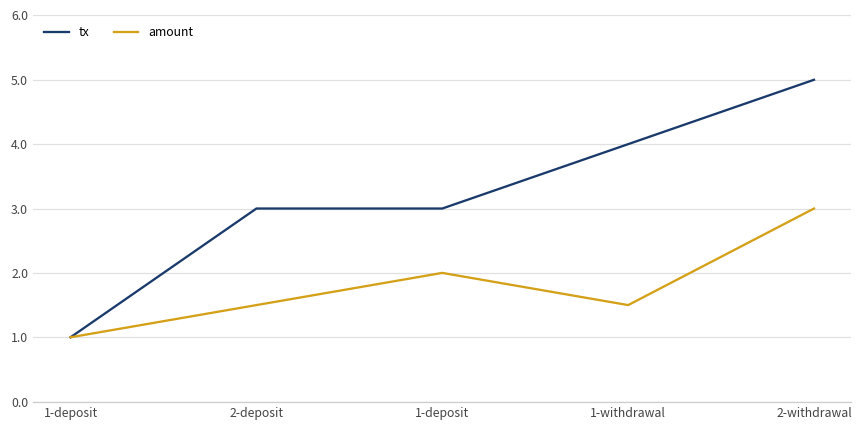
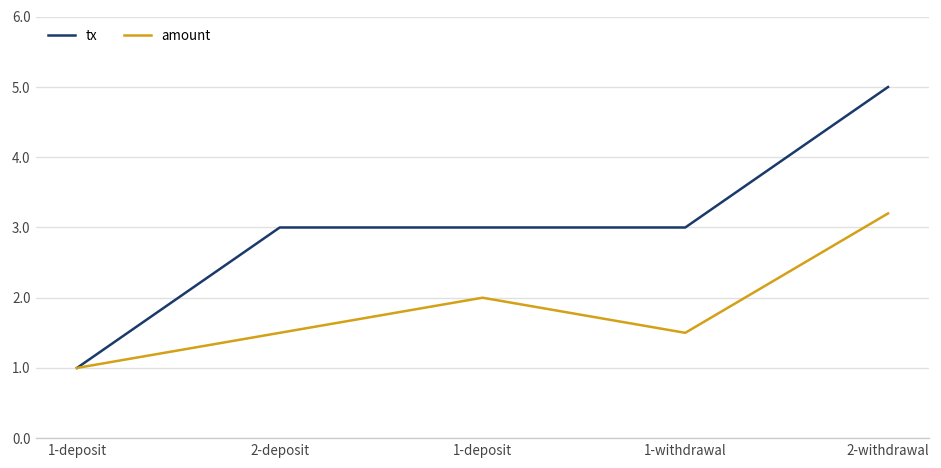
  {
    "tx": {
      "2-deposit": 3,
-     "1-withdrawal": 4,
+     "1-withdrawal": 3,
      "2-withdrawal": 5
    },
    "amount": {
      "2-deposit": 1.5,
      "1-withdrawal": 1.5,
-     "2-withdrawal": 3.0
+     "2-withdrawal": 3.2
    }
  }
